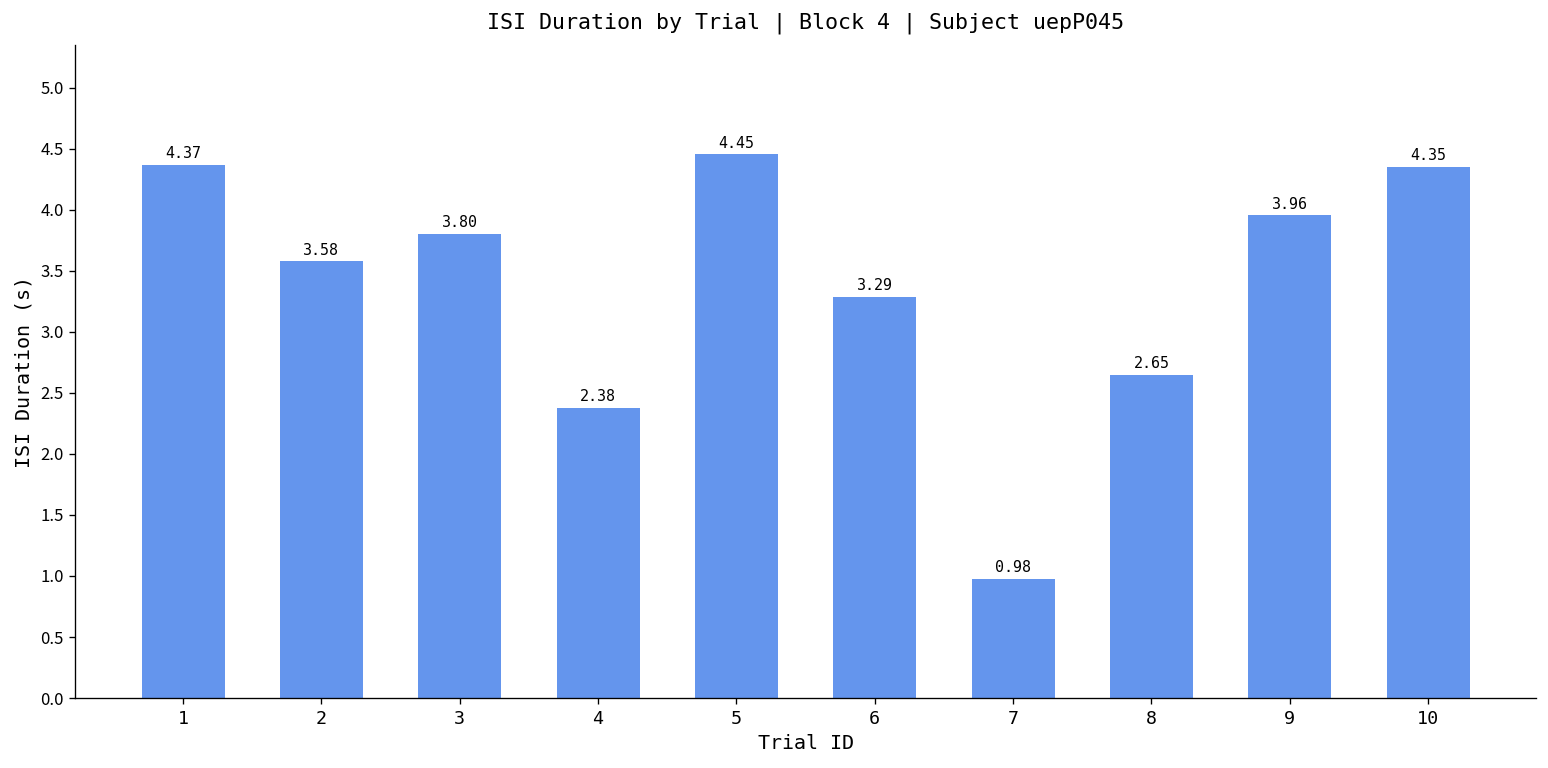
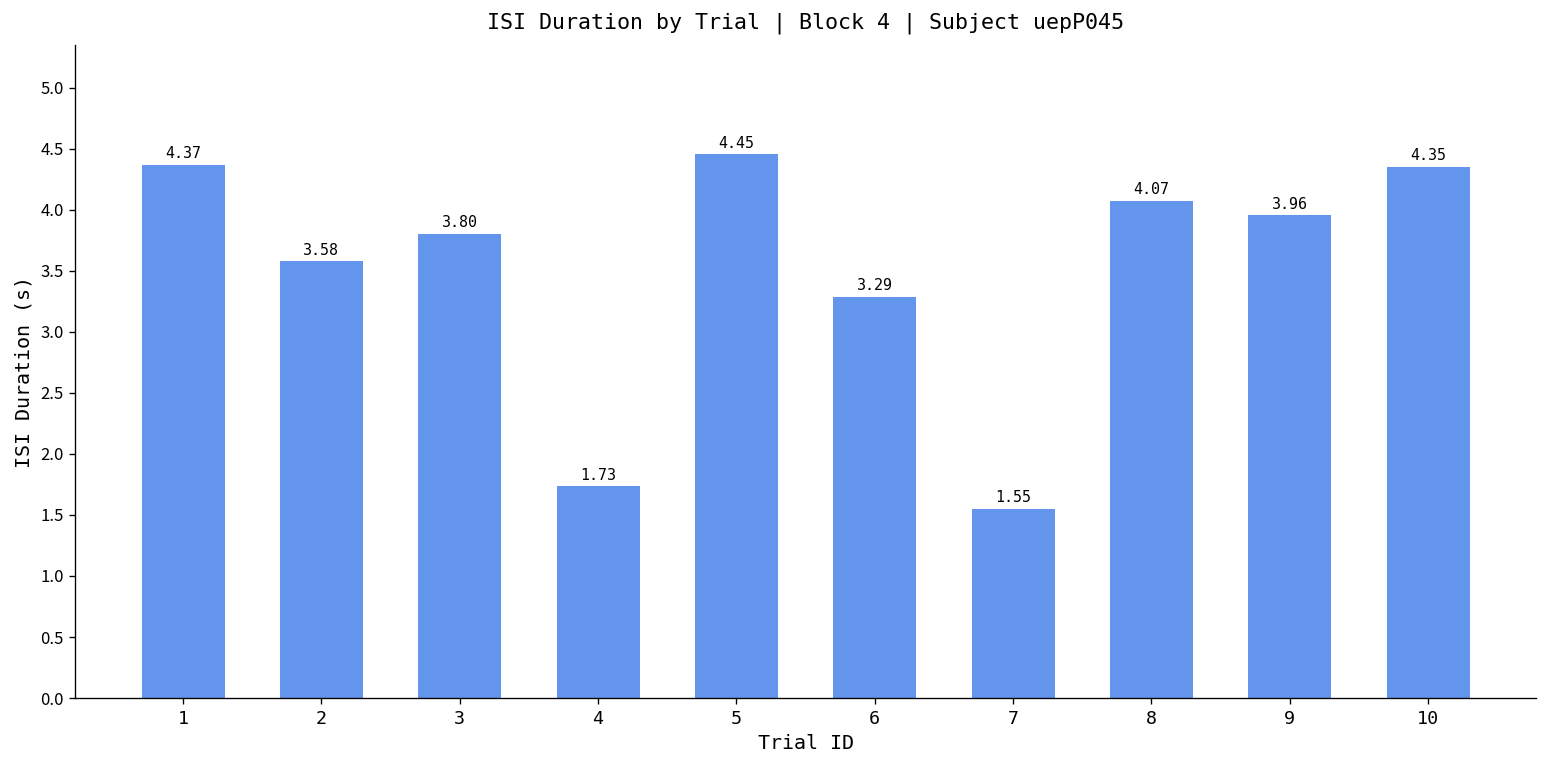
  {
    "1": 4.37,
    "2": 3.58,
    "3": 3.80,
-   "4": 2.38,
+   "4": 1.73,
    "5": 4.45,
    "6": 3.29,
-   "7": 0.98,
-   "8": 2.65,
+   "7": 1.55,
+   "8": 4.07,
    "9": 3.96,
    "10": 4.35
  }
